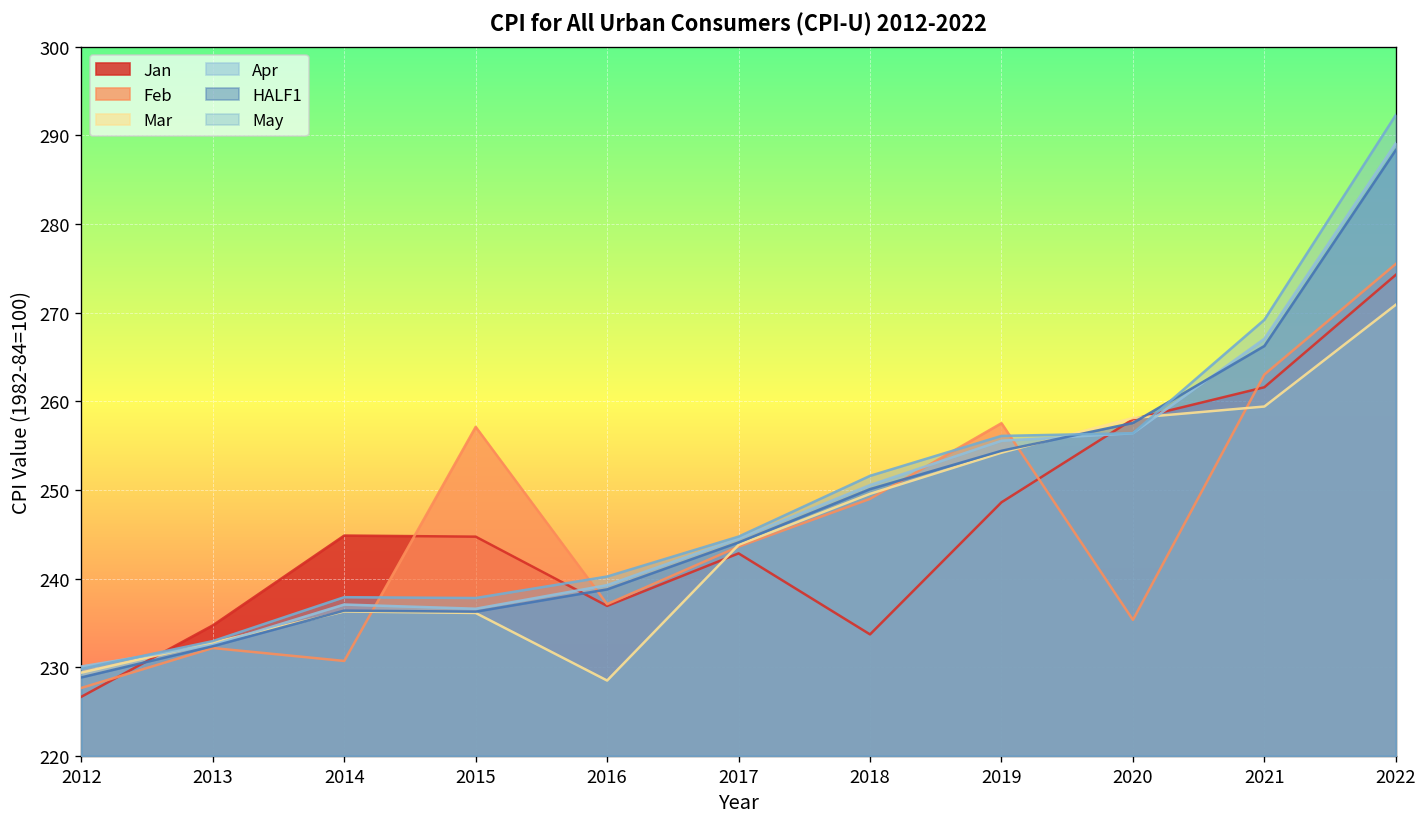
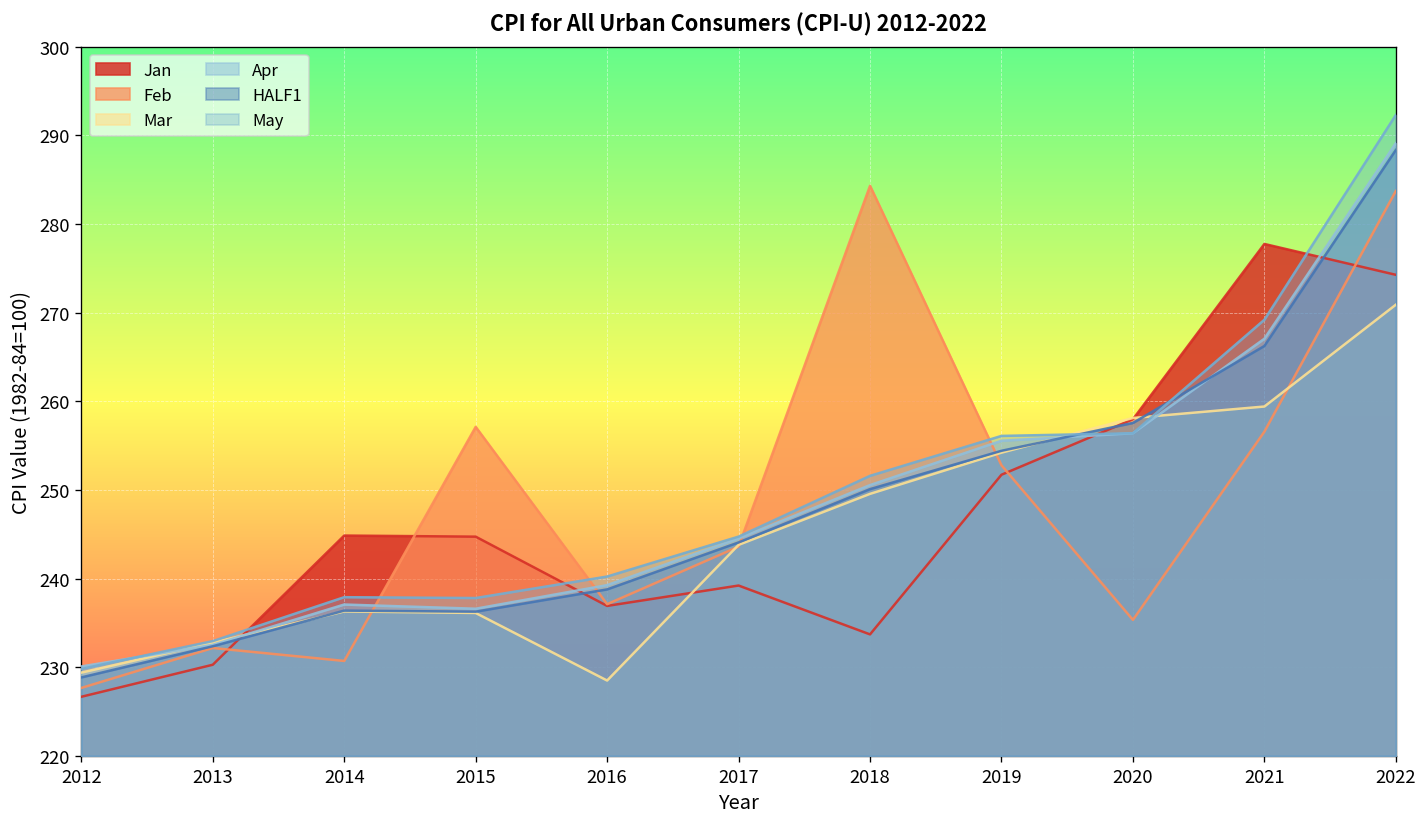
  {
    "Jan": {
      "2012": 227,
-     "2013": 235,
+     "2013": 230,
      "2014": 245,
      "2015": 245,
-     "2017": 243,
+     "2017": 239,
      "2018": 234,
-     "2019": 249,
-     "2021": 262,
+     "2019": 252,
+     "2021": 278,
      "2022": 274
    },
    "Feb": {
      "2012": 228,
      "2014": 231,
      "2015": 257,
-     "2018": 249,
-     "2019": 258,
+     "2018": 284,
+     "2019": 253,
      "2020": 235,
-     "2021": 263,
-     "2022": 275
+     "2021": 257,
+     "2022": 284
    },
    "Mar": {
      "2012": 229,
      "2016": 228,
      "2018": 250,
      "2021": 259,
      "2022": 271
    }
  }
